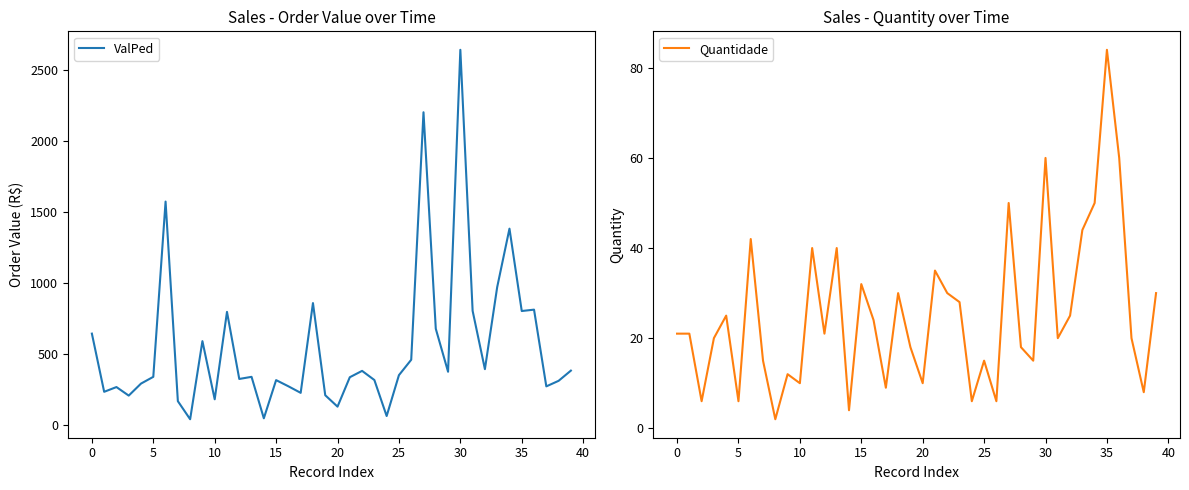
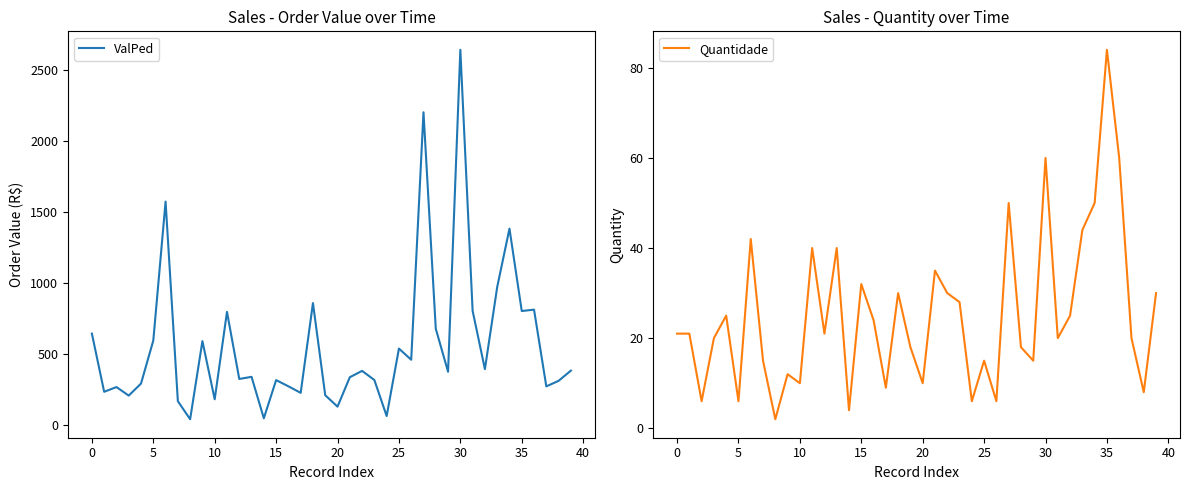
  {
    "Sales - Order Value over Time": {
      "0": 640,
-     "5": 340,
+     "5": 590,
      "10": 180,
      "15": 310,
      "20": 130,
-     "25": 350,
+     "25": 540,
      "30": 2640,
      "35": 800
    },
    "Sales - Quantity over Time": {
      "0": 21,
      "5": 6,
      "10": 10,
      "15": 32,
      "20": 10,
      "25": 15,
      "30": 60,
      "35": 84
    }
  }
